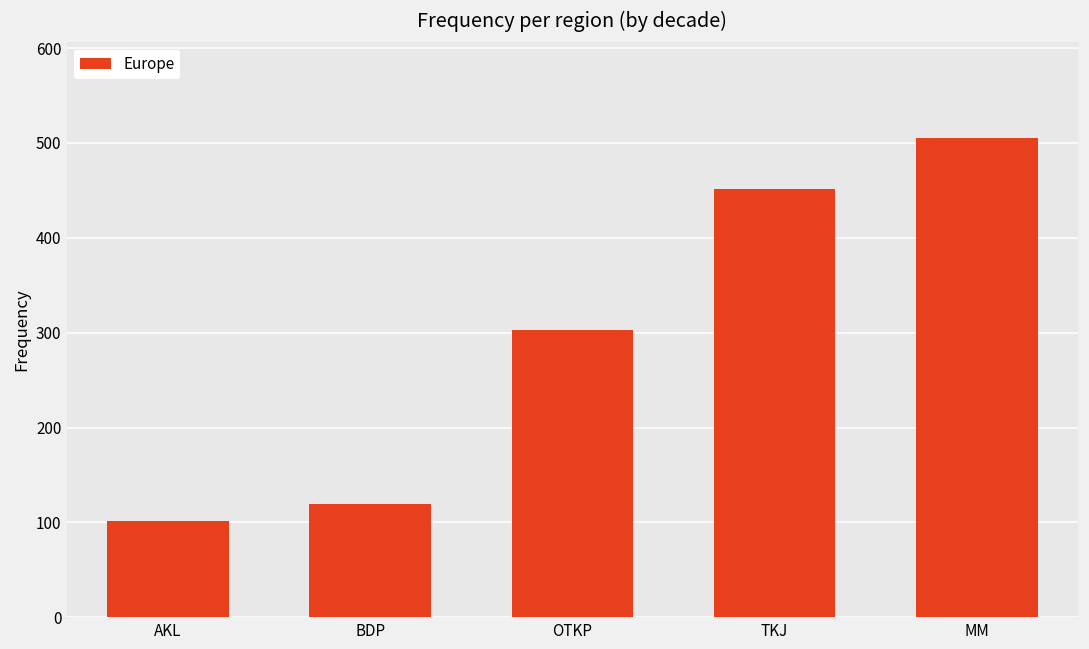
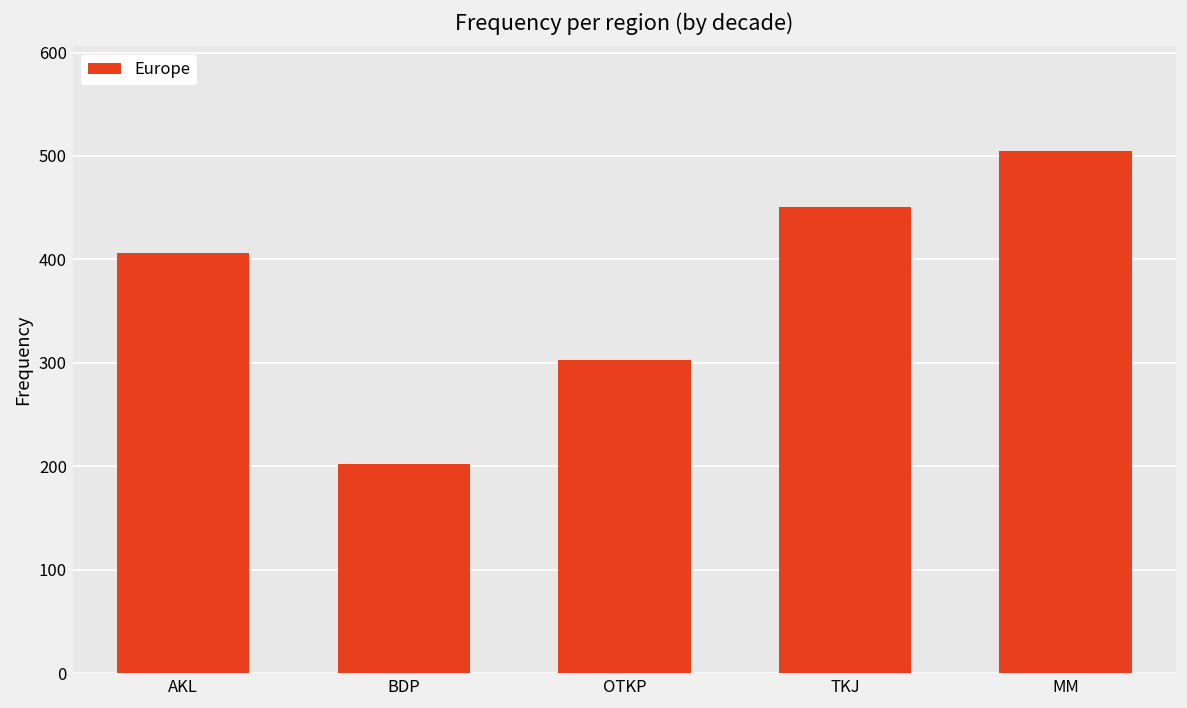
  {
-   "AKL": 100,
-   "BDP": 120,
+   "AKL": 410,
+   "BDP": 200,
    "OTKP": 300,
    "TKJ": 450,
    "MM": 510
  }
